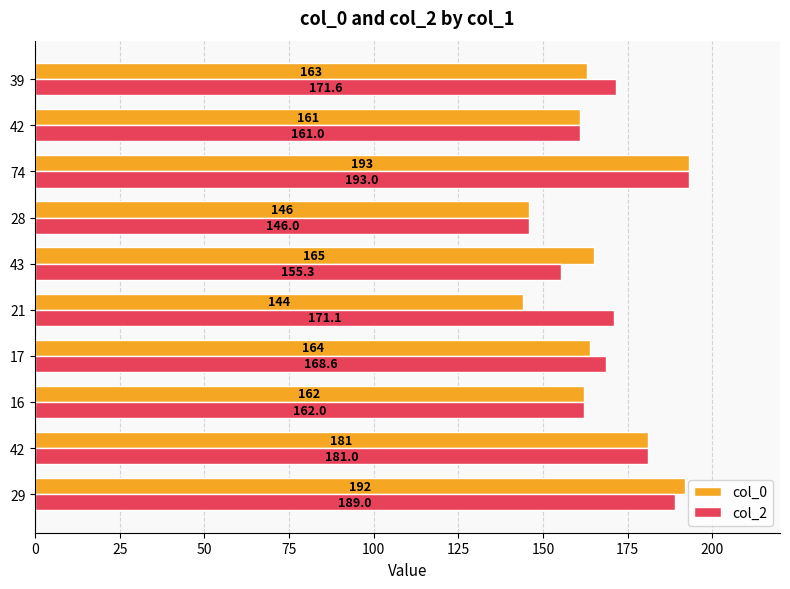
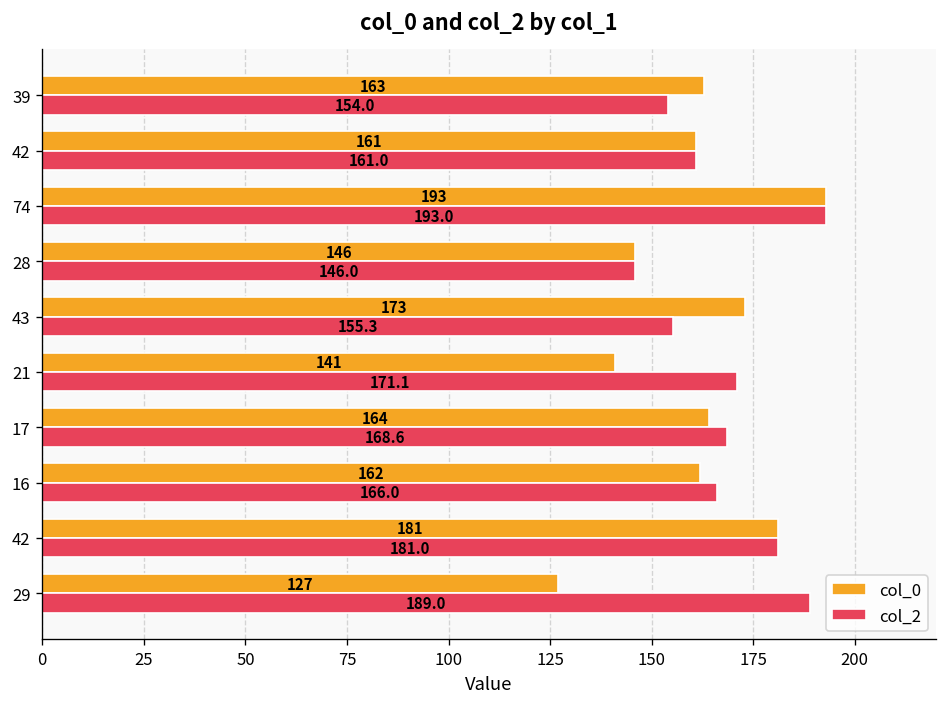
  {
    "col_0": {
      "39": 163,
      "74": 193,
      "28": 146,
-     "43": 165,
-     "21": 144,
+     "43": 173,
+     "21": 141,
      "17": 164,
      "16": 162,
-     "29": 192
+     "29": 127
    },
    "col_2": {
-     "39": 171.6,
+     "39": 154.0,
      "74": 193.0,
      "28": 146.0,
      "43": 155.3,
      "21": 171.1,
      "17": 168.6,
-     "16": 162.0,
+     "16": 166.0,
      "29": 189.0
    }
  }
